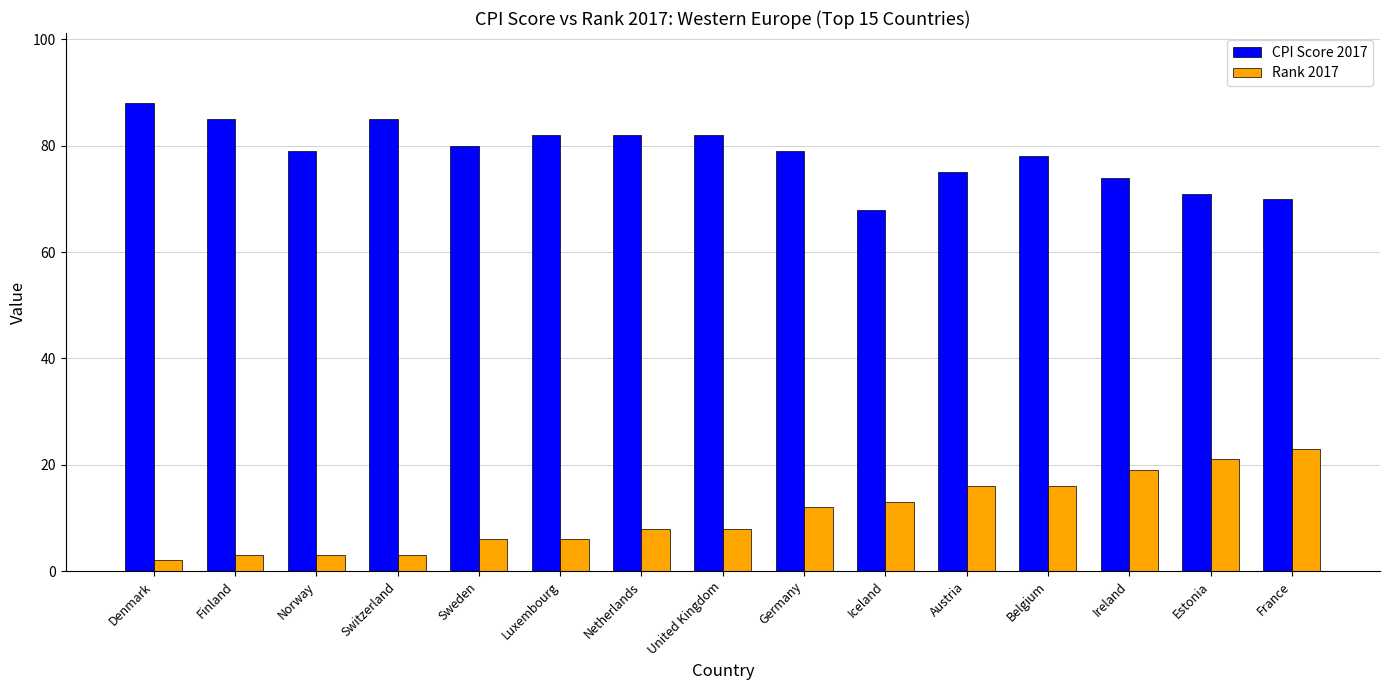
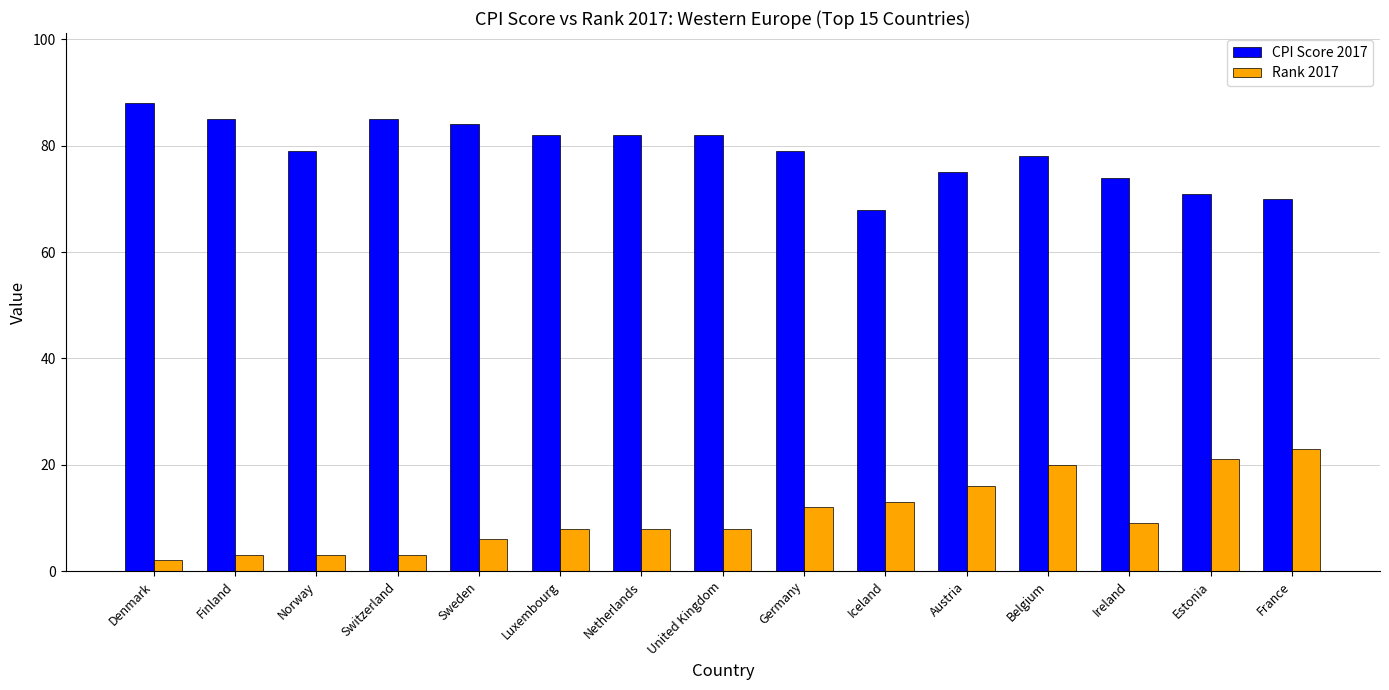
  {
    "CPI Score 2017": {
      "Denmark": 88,
      "Finland": 85,
      "Norway": 79,
      "Switzerland": 85,
-     "Sweden": 80,
+     "Sweden": 84,
      "Luxembourg": 82,
      "Netherlands": 82,
      "United Kingdom": 82,
      "Germany": 79,
      "Iceland": 68,
      "Austria": 75,
      "Belgium": 78,
      "Ireland": 74,
      "Estonia": 71,
      "France": 70
    },
    "Rank 2017": {
      "Denmark": 2,
      "Finland": 3,
      "Norway": 3,
      "Switzerland": 3,
      "Sweden": 6,
-     "Luxembourg": 6,
+     "Luxembourg": 8,
      "Netherlands": 8,
      "United Kingdom": 8,
      "Germany": 12,
      "Iceland": 13,
      "Austria": 16,
-     "Belgium": 16,
-     "Ireland": 19,
+     "Belgium": 20,
+     "Ireland": 9,
      "Estonia": 21,
      "France": 23
    }
  }
